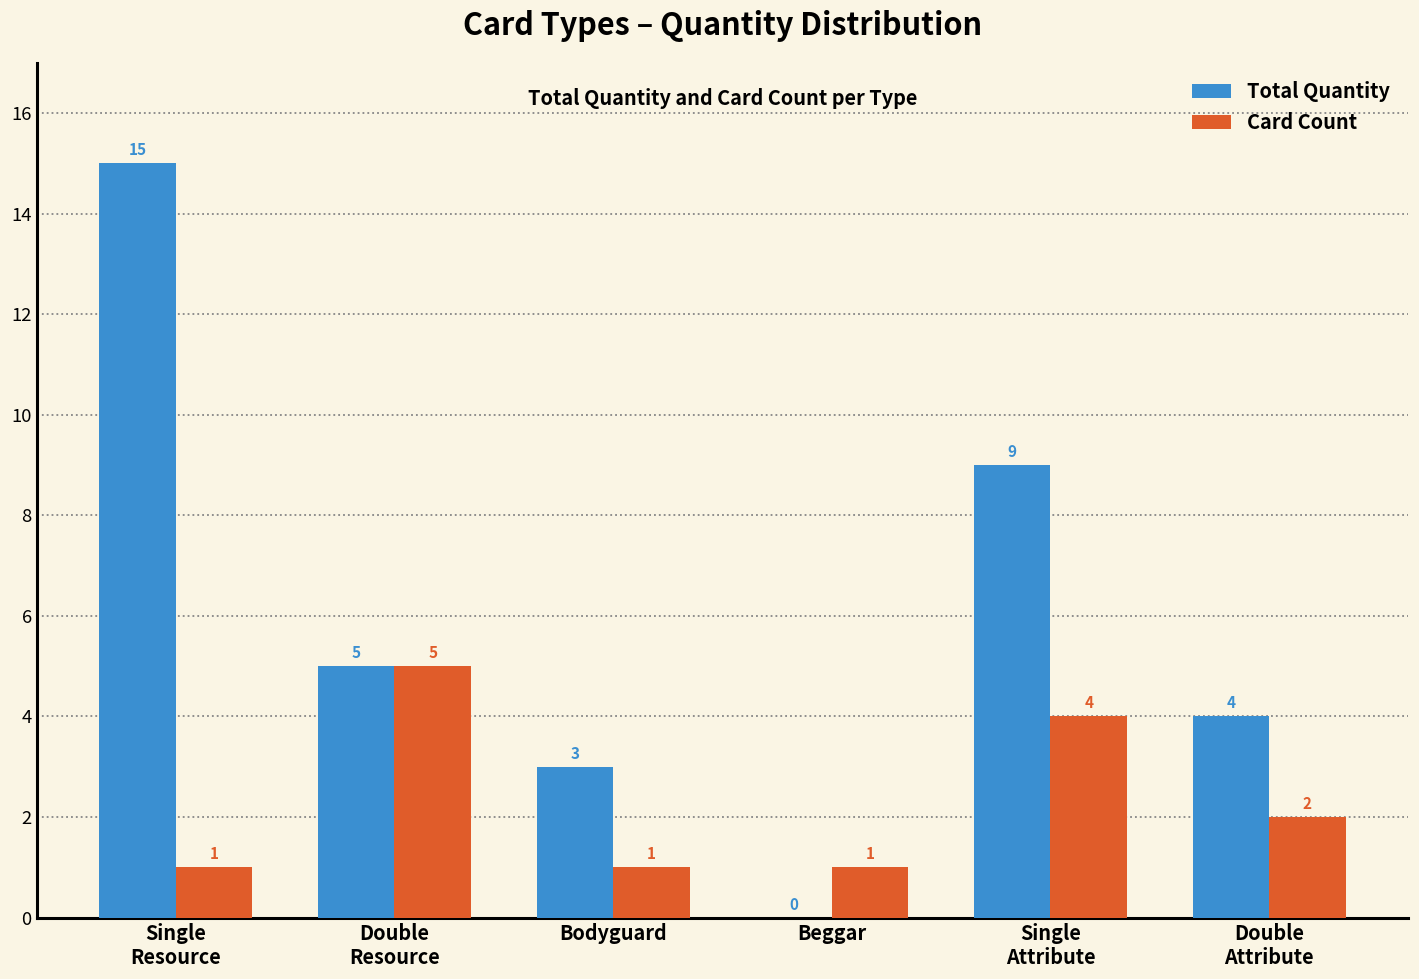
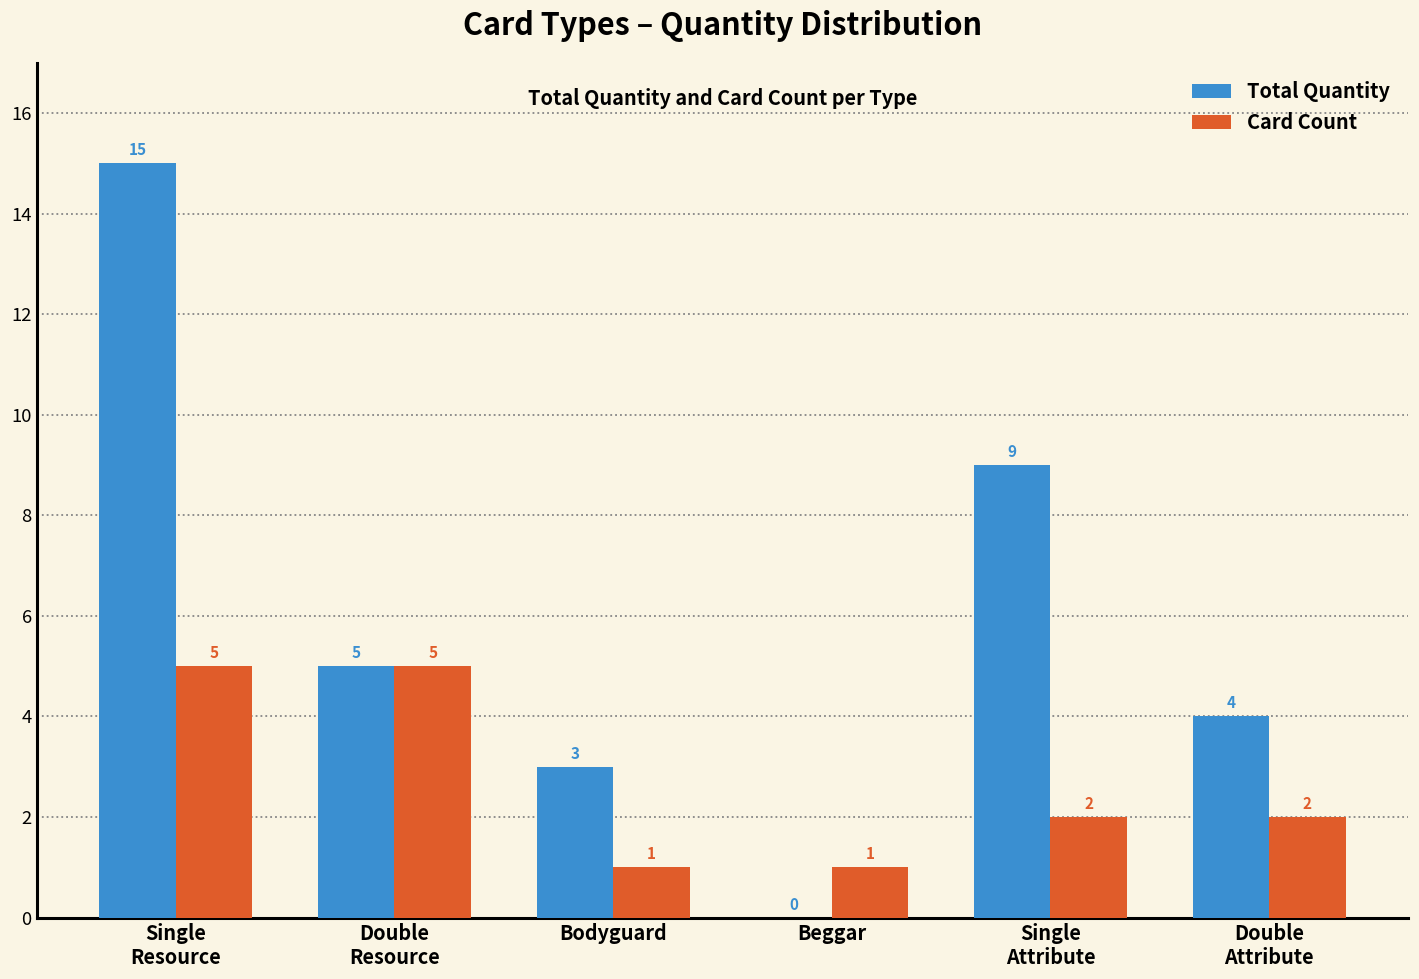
  {
    "Total Quantity": {
      "Single Resource": 15,
      "Double Resource": 5,
      "Bodyguard": 3,
      "Beggar": 0,
      "Single Attribute": 9,
      "Double Attribute": 4
    },
    "Card Count": {
-     "Single Resource": 1,
+     "Single Resource": 5,
      "Double Resource": 5,
      "Bodyguard": 1,
      "Beggar": 1,
-     "Single Attribute": 4,
+     "Single Attribute": 2,
      "Double Attribute": 2
    }
  }
